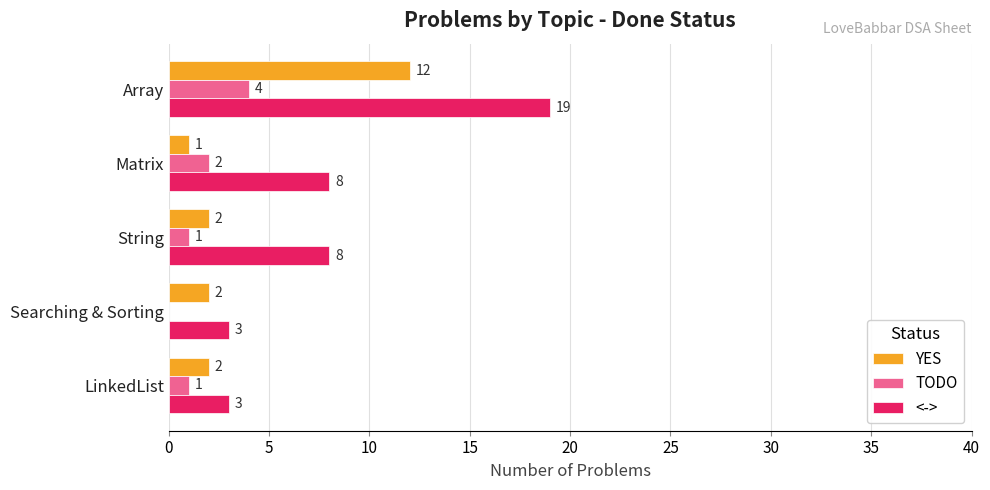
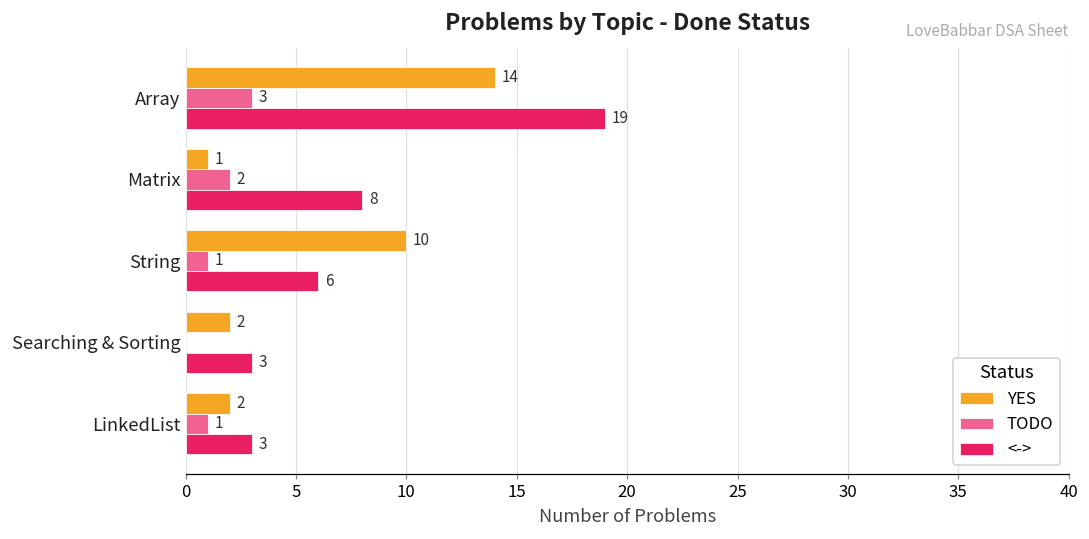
  {
    "YES": {
-     "Array": 12,
+     "Array": 14,
      "Matrix": 1,
-     "String": 2,
+     "String": 10,
      "Searching & Sorting": 2,
      "LinkedList": 2
    },
    "TODO": {
-     "Array": 4,
+     "Array": 3,
      "Matrix": 2,
      "String": 1,
      "LinkedList": 1
    },
    "<->": {
      "Array": 19,
      "Matrix": 8,
-     "String": 8,
+     "String": 6,
      "Searching & Sorting": 3,
      "LinkedList": 3
    }
  }
